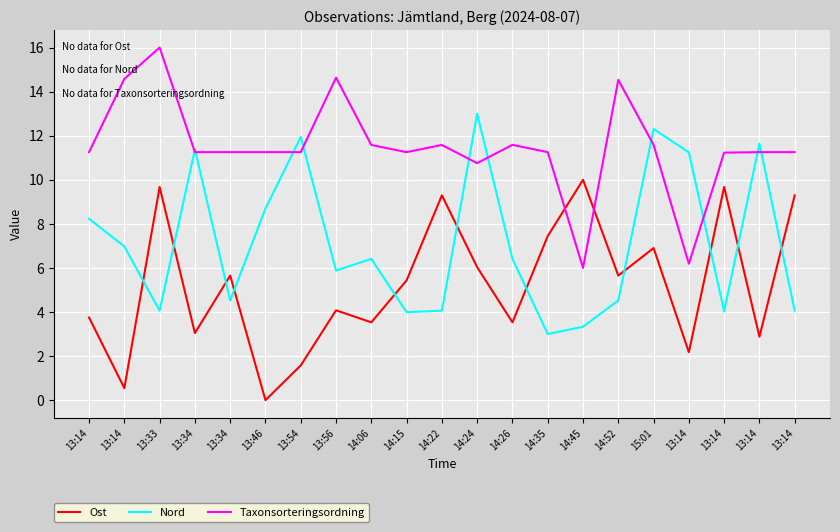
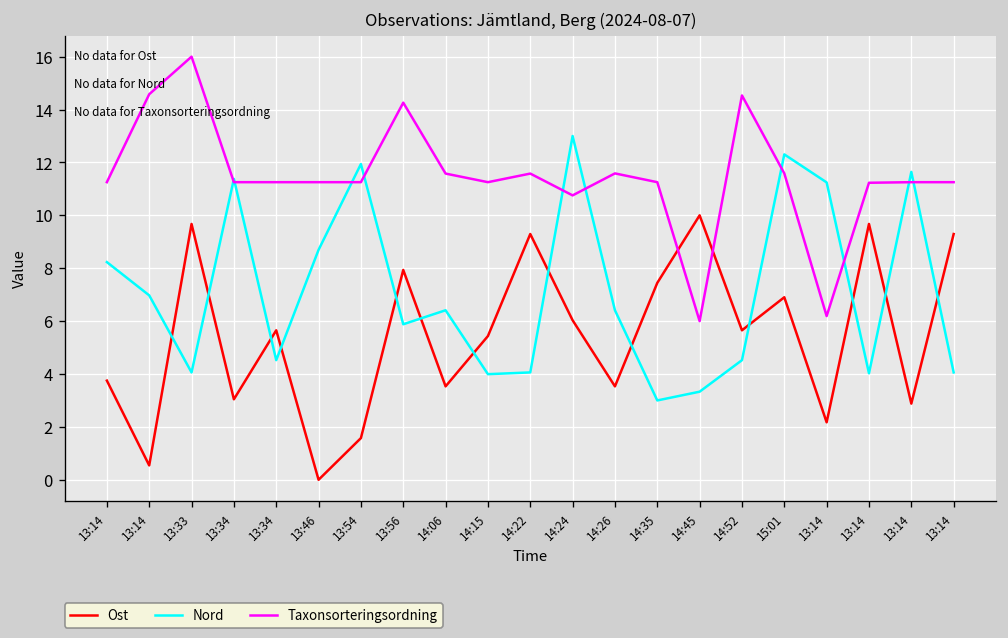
  {
    "Ost": {
      "13:33": 9.7,
      "13:46": 0.0,
      "13:54": 1.6,
-     "13:56": 4.1,
+     "13:56": 7.9,
      "14:06": 3.5,
      "14:15": 5.4,
      "14:22": 9.3,
      "14:24": 6.0,
      "14:26": 3.5,
      "14:35": 7.4,
      "14:45": 10.0,
      "14:52": 5.7,
      "15:01": 6.9
    },
    "Nord": {
      "13:33": 4.1,
      "13:46": 8.7,
      "13:54": 11.9,
      "13:56": 5.9,
      "14:06": 6.4,
      "14:15": 4.0,
      "14:22": 4.1,
      "14:24": 13.0,
      "14:26": 6.4,
      "14:35": 3.0,
      "14:45": 3.3,
      "14:52": 4.5,
      "15:01": 12.3
    },
    "Taxonsorteringsordning": {
      "13:33": 16.0,
      "13:46": 11.3,
      "13:54": 11.3,
-     "13:56": 14.6,
+     "13:56": 14.3,
      "14:06": 11.6,
      "14:15": 11.3,
      "14:22": 11.6,
      "14:24": 10.8,
      "14:26": 11.6,
      "14:35": 11.3,
      "14:45": 6.0,
      "14:52": 14.5,
      "15:01": 11.6
    }
  }
